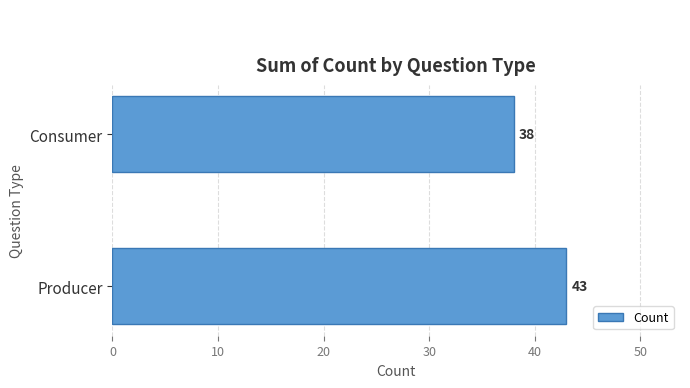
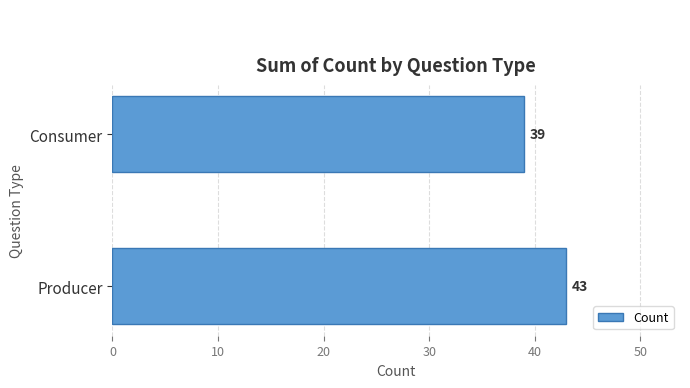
  {
-   "Consumer": 38,
+   "Consumer": 39,
    "Producer": 43
  }
